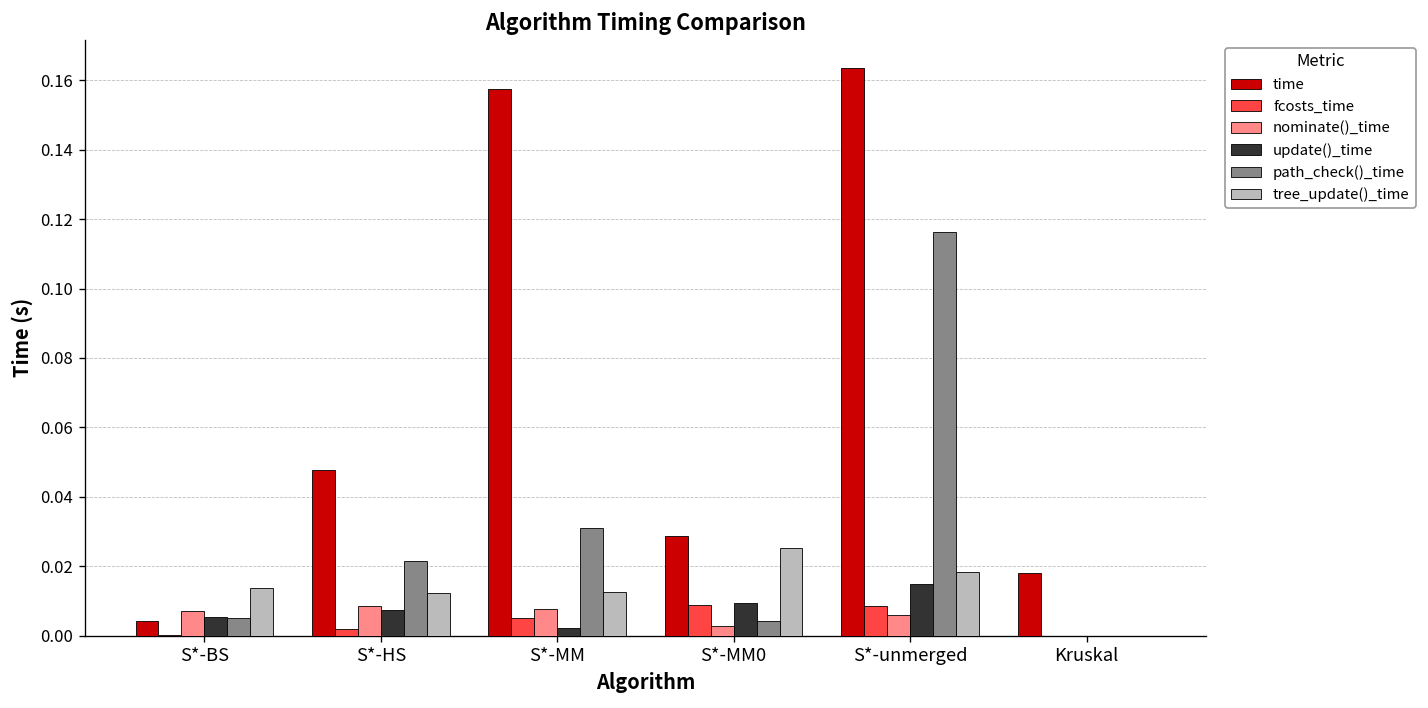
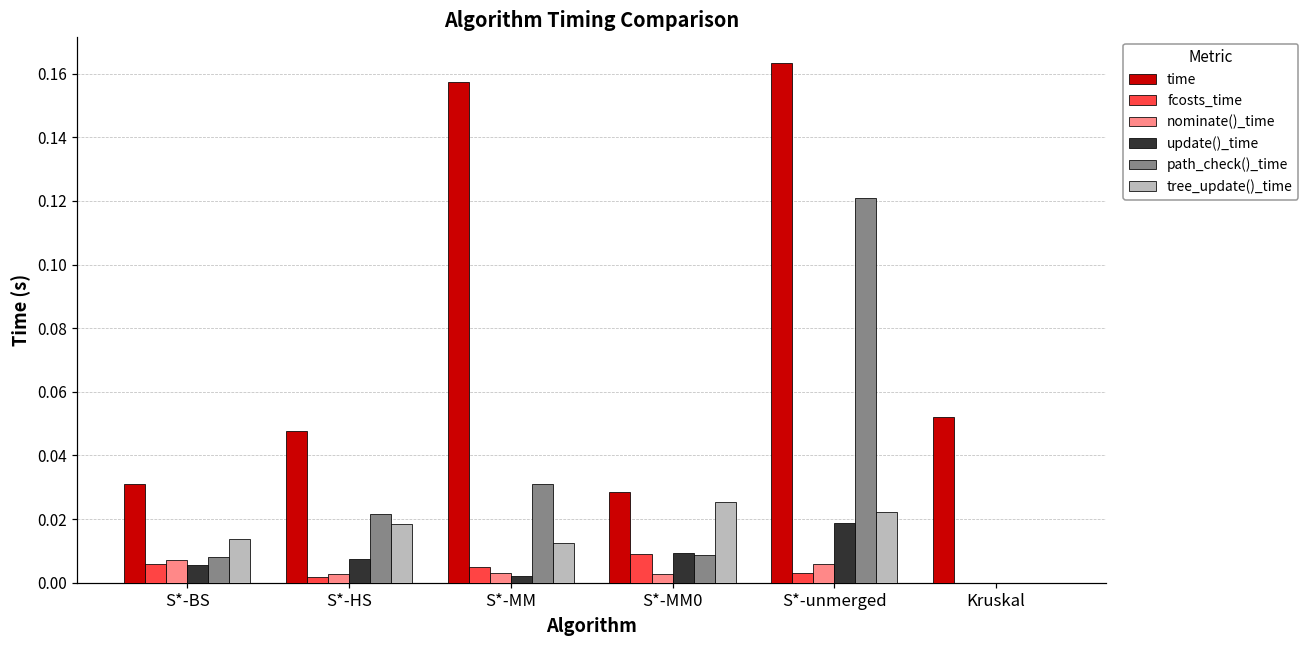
  {
    "time": {
-     "S*-BS": 0.004,
+     "S*-BS": 0.031,
      "S*-HS": 0.048,
      "S*-MM": 0.157,
      "S*-MM0": 0.029,
      "S*-unmerged": 0.163,
-     "Kruskal": 0.018
+     "Kruskal": 0.052
    },
    "fcosts_time": {
-     "S*-BS": 0.000,
+     "S*-BS": 0.006,
      "S*-HS": 0.002,
      "S*-MM": 0.005,
      "S*-MM0": 0.009,
-     "S*-unmerged": 0.009,
+     "S*-unmerged": 0.003,
      "Kruskal": 0.000
    },
    "nominate()_time": {
      "S*-BS": 0.007,
-     "S*-HS": 0.009,
-     "S*-MM": 0.008,
+     "S*-HS": 0.003,
+     "S*-MM": 0.003,
      "S*-MM0": 0.003,
      "S*-unmerged": 0.006,
      "Kruskal": 0.000
    },
    "update()_time": {
      "S*-BS": 0.005,
      "S*-HS": 0.008,
      "S*-MM": 0.002,
      "S*-MM0": 0.009,
-     "S*-unmerged": 0.015,
+     "S*-unmerged": 0.019,
      "Kruskal": 0.000
    },
    "path_check()_time": {
-     "S*-BS": 0.005,
+     "S*-BS": 0.008,
      "S*-HS": 0.022,
      "S*-MM": 0.031,
-     "S*-MM0": 0.004,
-     "S*-unmerged": 0.116,
+     "S*-MM0": 0.009,
+     "S*-unmerged": 0.121,
      "Kruskal": 0.000
    },
    "tree_update()_time": {
      "S*-BS": 0.014,
-     "S*-HS": 0.012,
+     "S*-HS": 0.018,
      "S*-MM": 0.012,
      "S*-MM0": 0.025,
-     "S*-unmerged": 0.018,
+     "S*-unmerged": 0.022,
      "Kruskal": 0.000
    }
  }
